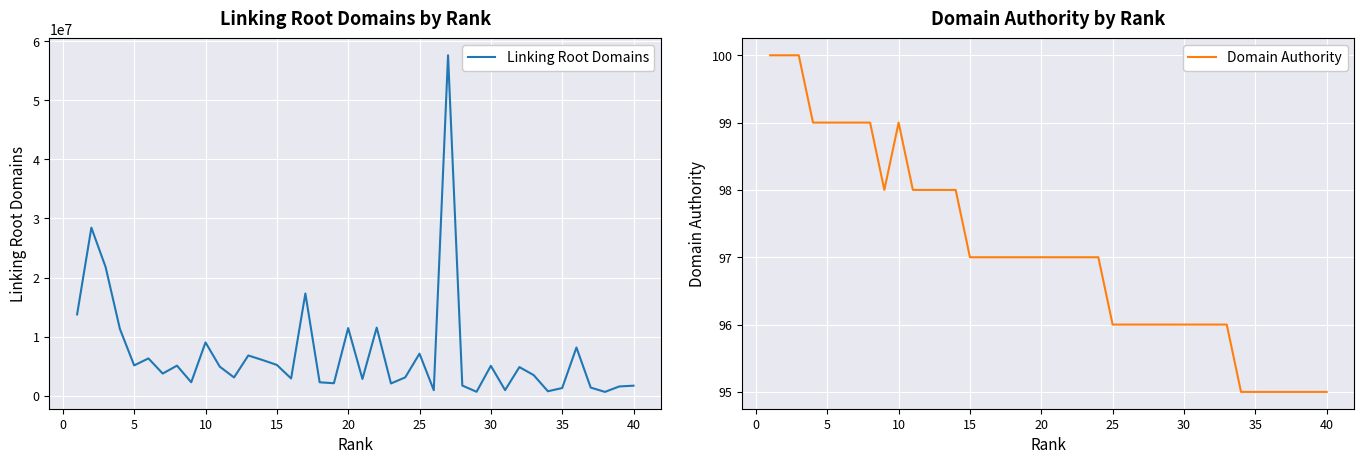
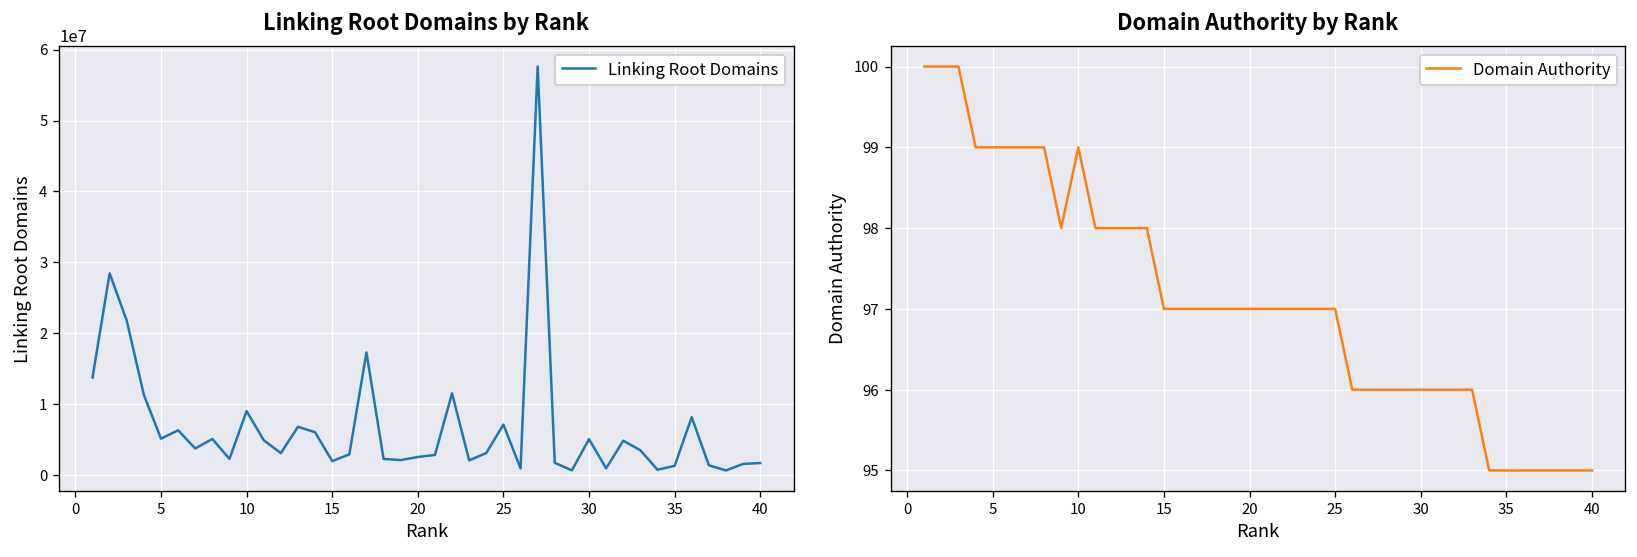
  {
    "Linking Root Domains by Rank": {
      "5": 5000000,
      "10": 9000000,
-     "15": 5000000,
-     "20": 11000000,
+     "15": 2000000,
+     "20": 3000000,
      "25": 7000000,
      "30": 5000000,
      "35": 1000000,
      "40": 2000000
    },
    "Domain Authority by Rank": {
      "5": 99,
      "10": 99,
      "15": 97,
      "20": 97,
-     "25": 96,
+     "25": 97,
      "30": 96,
      "35": 95,
      "40": 95
    }
  }
